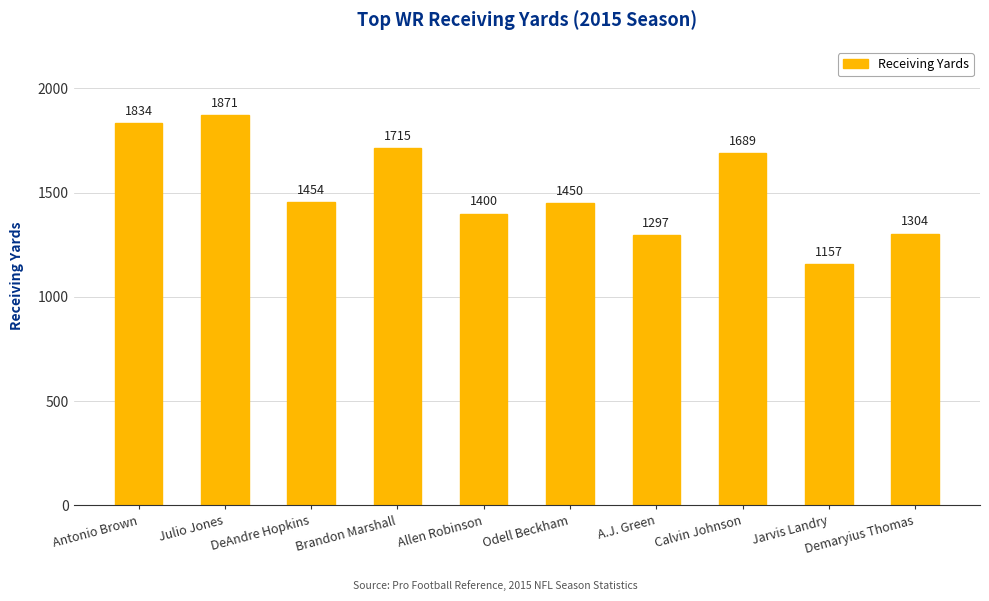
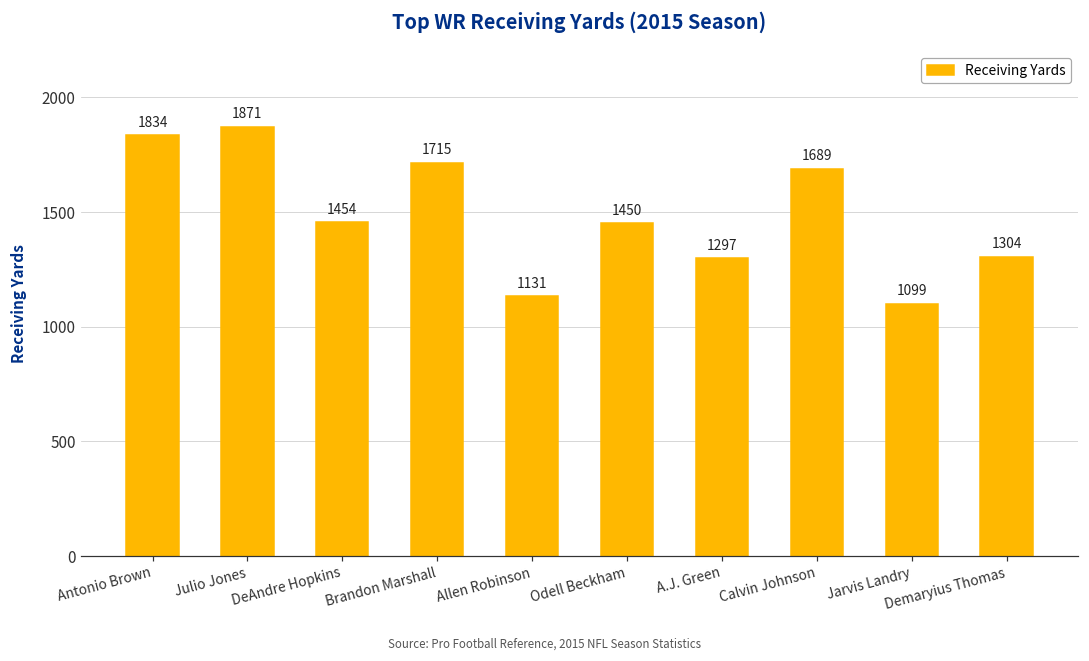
  {
    "Antonio Brown": 1834,
    "Julio Jones": 1871,
    "DeAndre Hopkins": 1454,
    "Brandon Marshall": 1715,
-   "Allen Robinson": 1400,
+   "Allen Robinson": 1131,
    "Odell Beckham": 1450,
    "A.J. Green": 1297,
    "Calvin Johnson": 1689,
-   "Jarvis Landry": 1157,
+   "Jarvis Landry": 1099,
    "Demaryius Thomas": 1304
  }
